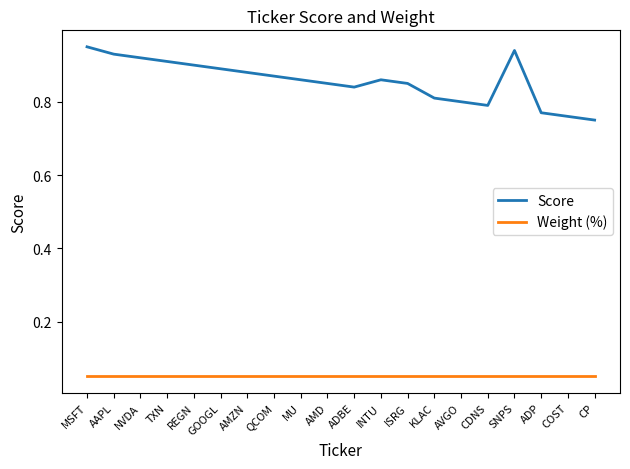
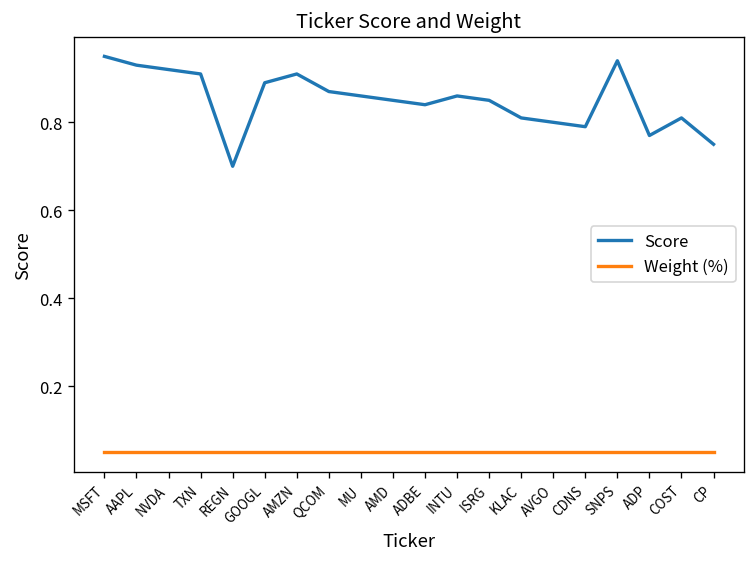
  {
    "Score": {
      "MSFT": 0.95,
      "AAPL": 0.93,
      "NVDA": 0.92,
      "TXN": 0.91,
-     "REGN": 0.9,
+     "REGN": 0.7,
      "GOOGL": 0.89,
-     "AMZN": 0.88,
+     "AMZN": 0.91,
      "QCOM": 0.87,
      "MU": 0.86,
      "AMD": 0.85,
      "ADBE": 0.84,
      "INTU": 0.86,
      "ISRG": 0.85,
      "KLAC": 0.81,
      "AVGO": 0.80,
      "CDNS": 0.79,
      "SNPS": 0.94,
      "ADP": 0.77,
-     "COST": 0.76,
+     "COST": 0.81,
      "CP": 0.75
    },
    "Weight (%)": {
      "MSFT": 0.05,
      "AAPL": 0.05,
      "NVDA": 0.05,
      "TXN": 0.05,
      "REGN": 0.05,
      "GOOGL": 0.05,
      "AMZN": 0.05,
      "QCOM": 0.05,
      "MU": 0.05,
      "AMD": 0.05,
      "ADBE": 0.05,
      "INTU": 0.05,
      "ISRG": 0.05,
      "KLAC": 0.05,
      "AVGO": 0.05,
      "CDNS": 0.05,
      "SNPS": 0.05,
      "ADP": 0.05,
      "COST": 0.05,
      "CP": 0.05
    }
  }
